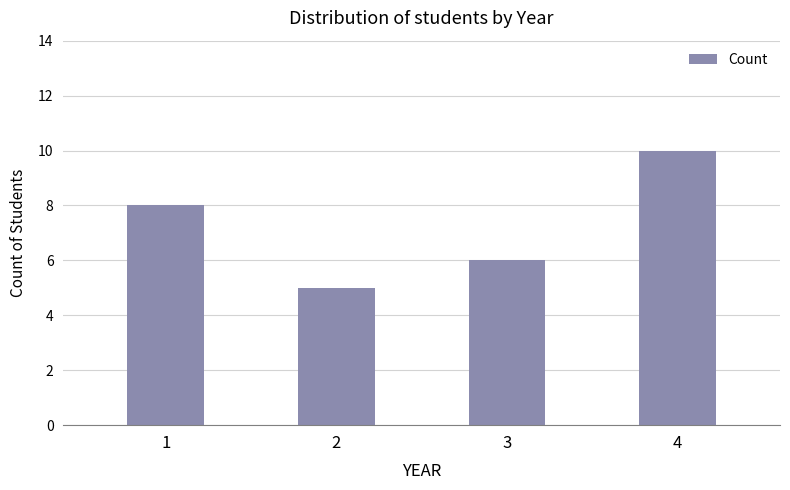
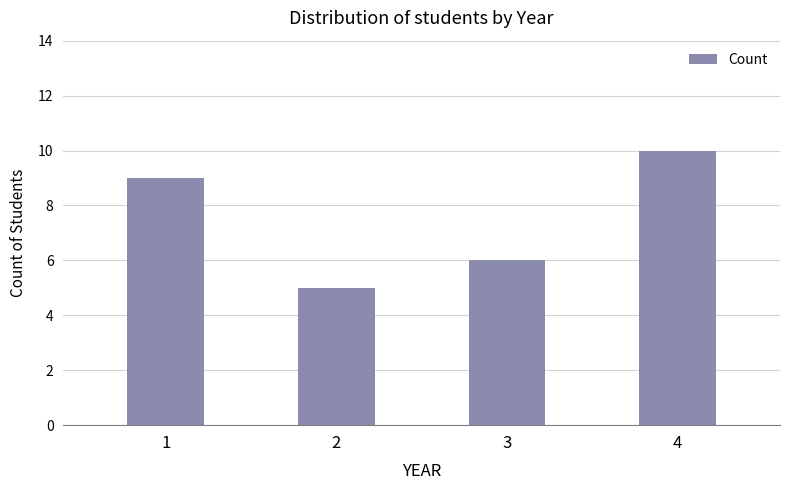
  {
-   "1": 8,
+   "1": 9,
    "2": 5,
    "3": 6,
    "4": 10
  }
